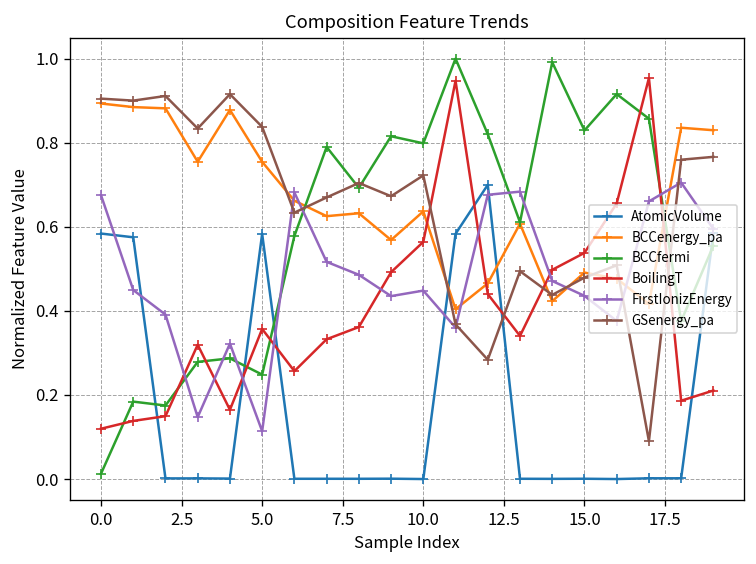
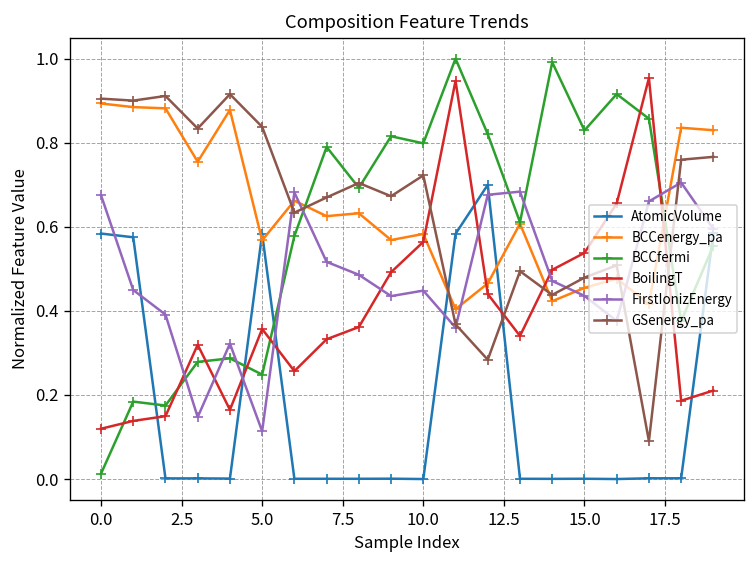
  {
    "AtomicVolume": {
      "0.0": 0.58,
      "5.0": 0.58,
      "10.0": 0.00,
      "15.0": 0.00
    },
    "BCCenergy_pa": {
      "0.0": 0.89,
-     "5.0": 0.75,
-     "10.0": 0.64,
-     "15.0": 0.49
+     "5.0": 0.57,
+     "10.0": 0.58,
+     "15.0": 0.45
    },
    "BCCfermi": {
      "0.0": 0.01,
      "5.0": 0.25,
      "10.0": 0.80,
      "15.0": 0.83
    },
    "BoilingT": {
      "0.0": 0.12,
      "5.0": 0.36,
      "10.0": 0.56,
      "15.0": 0.54
    },
    "FirstIonizEnergy": {
      "0.0": 0.68,
      "5.0": 0.11,
      "10.0": 0.45,
      "15.0": 0.44
    },
    "GSenergy_pa": {
      "0.0": 0.90,
      "5.0": 0.84,
      "10.0": 0.72,
      "15.0": 0.48
    }
  }
